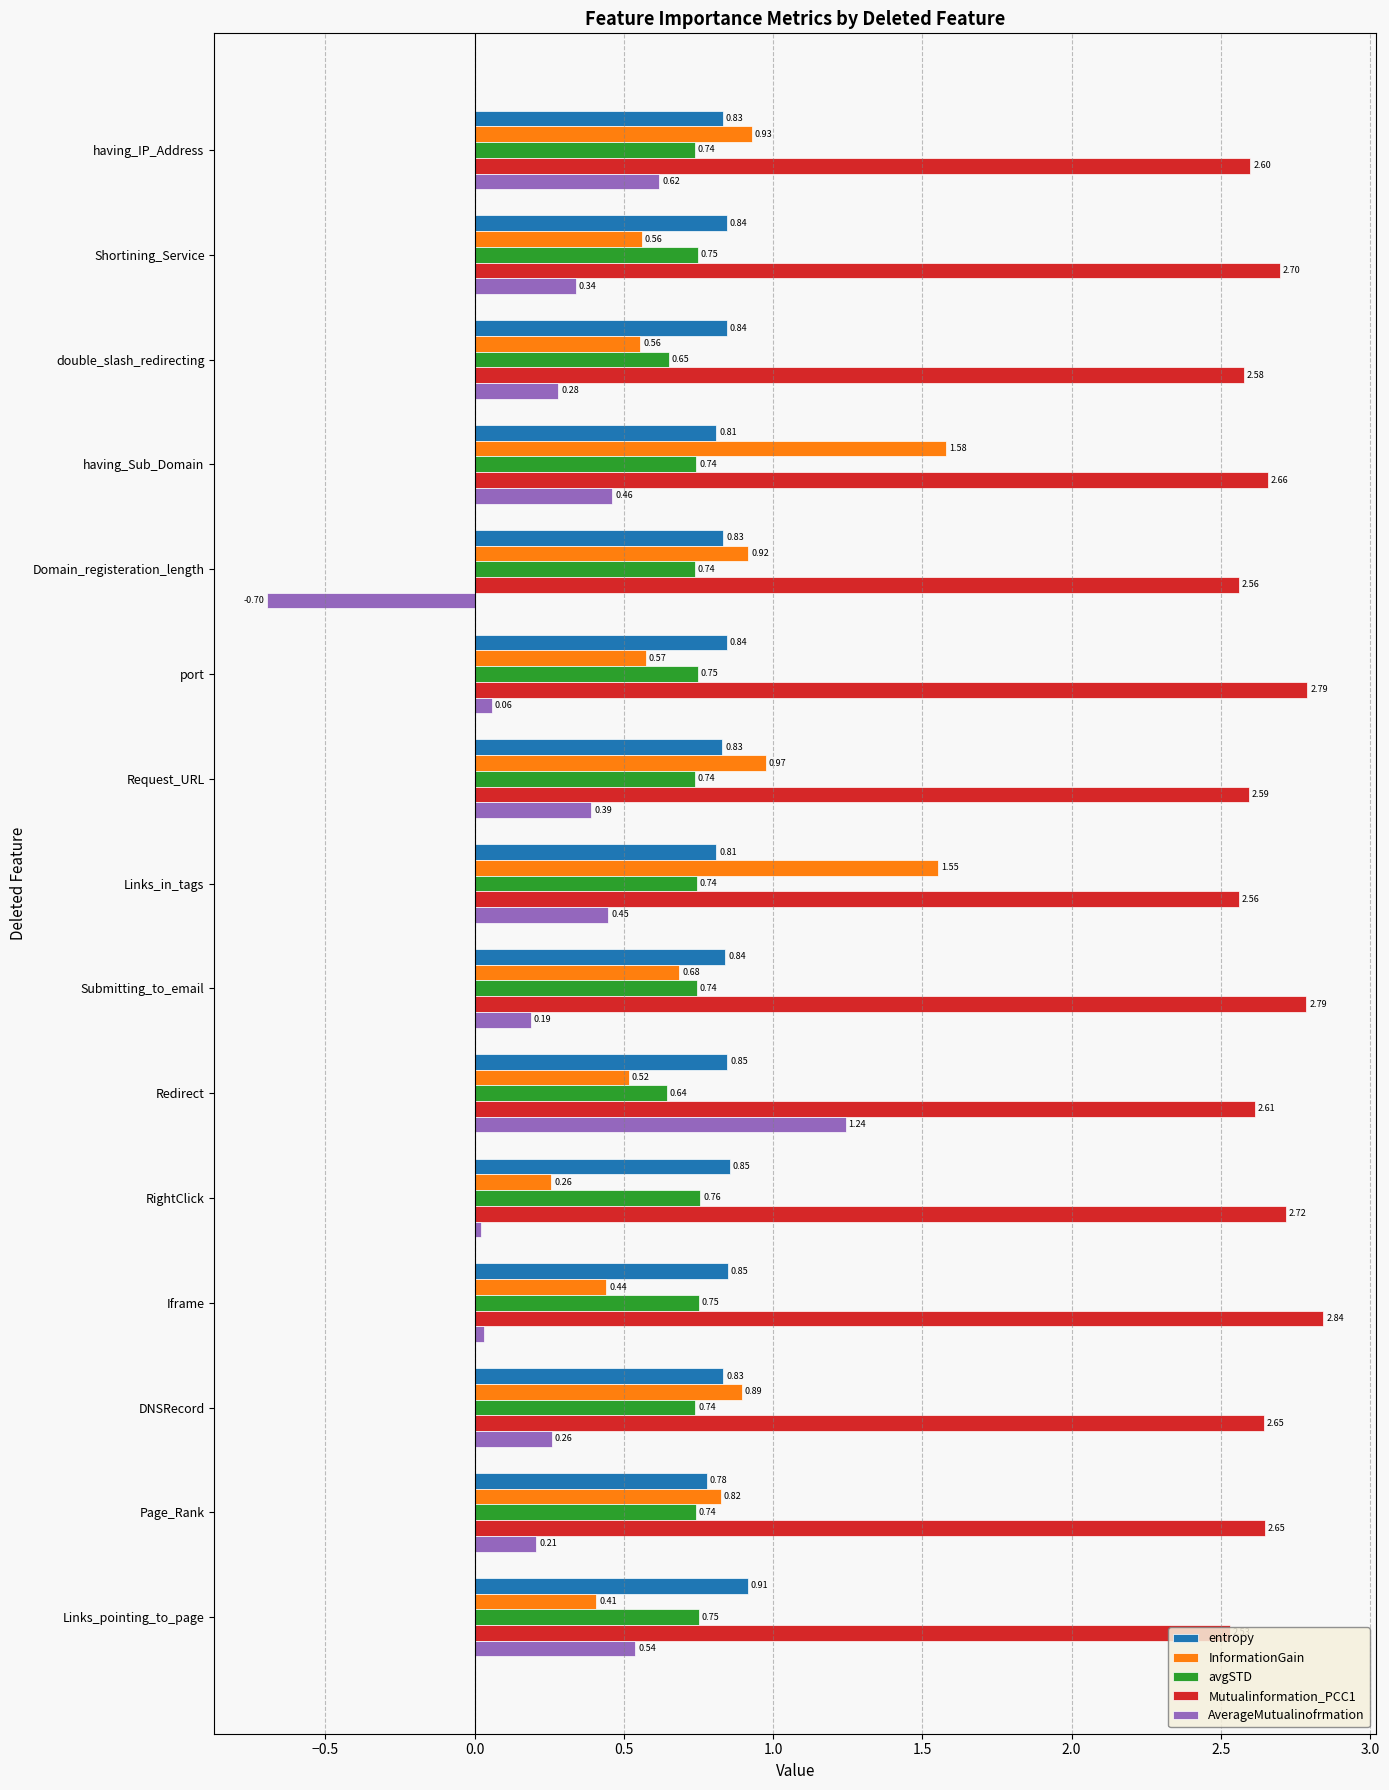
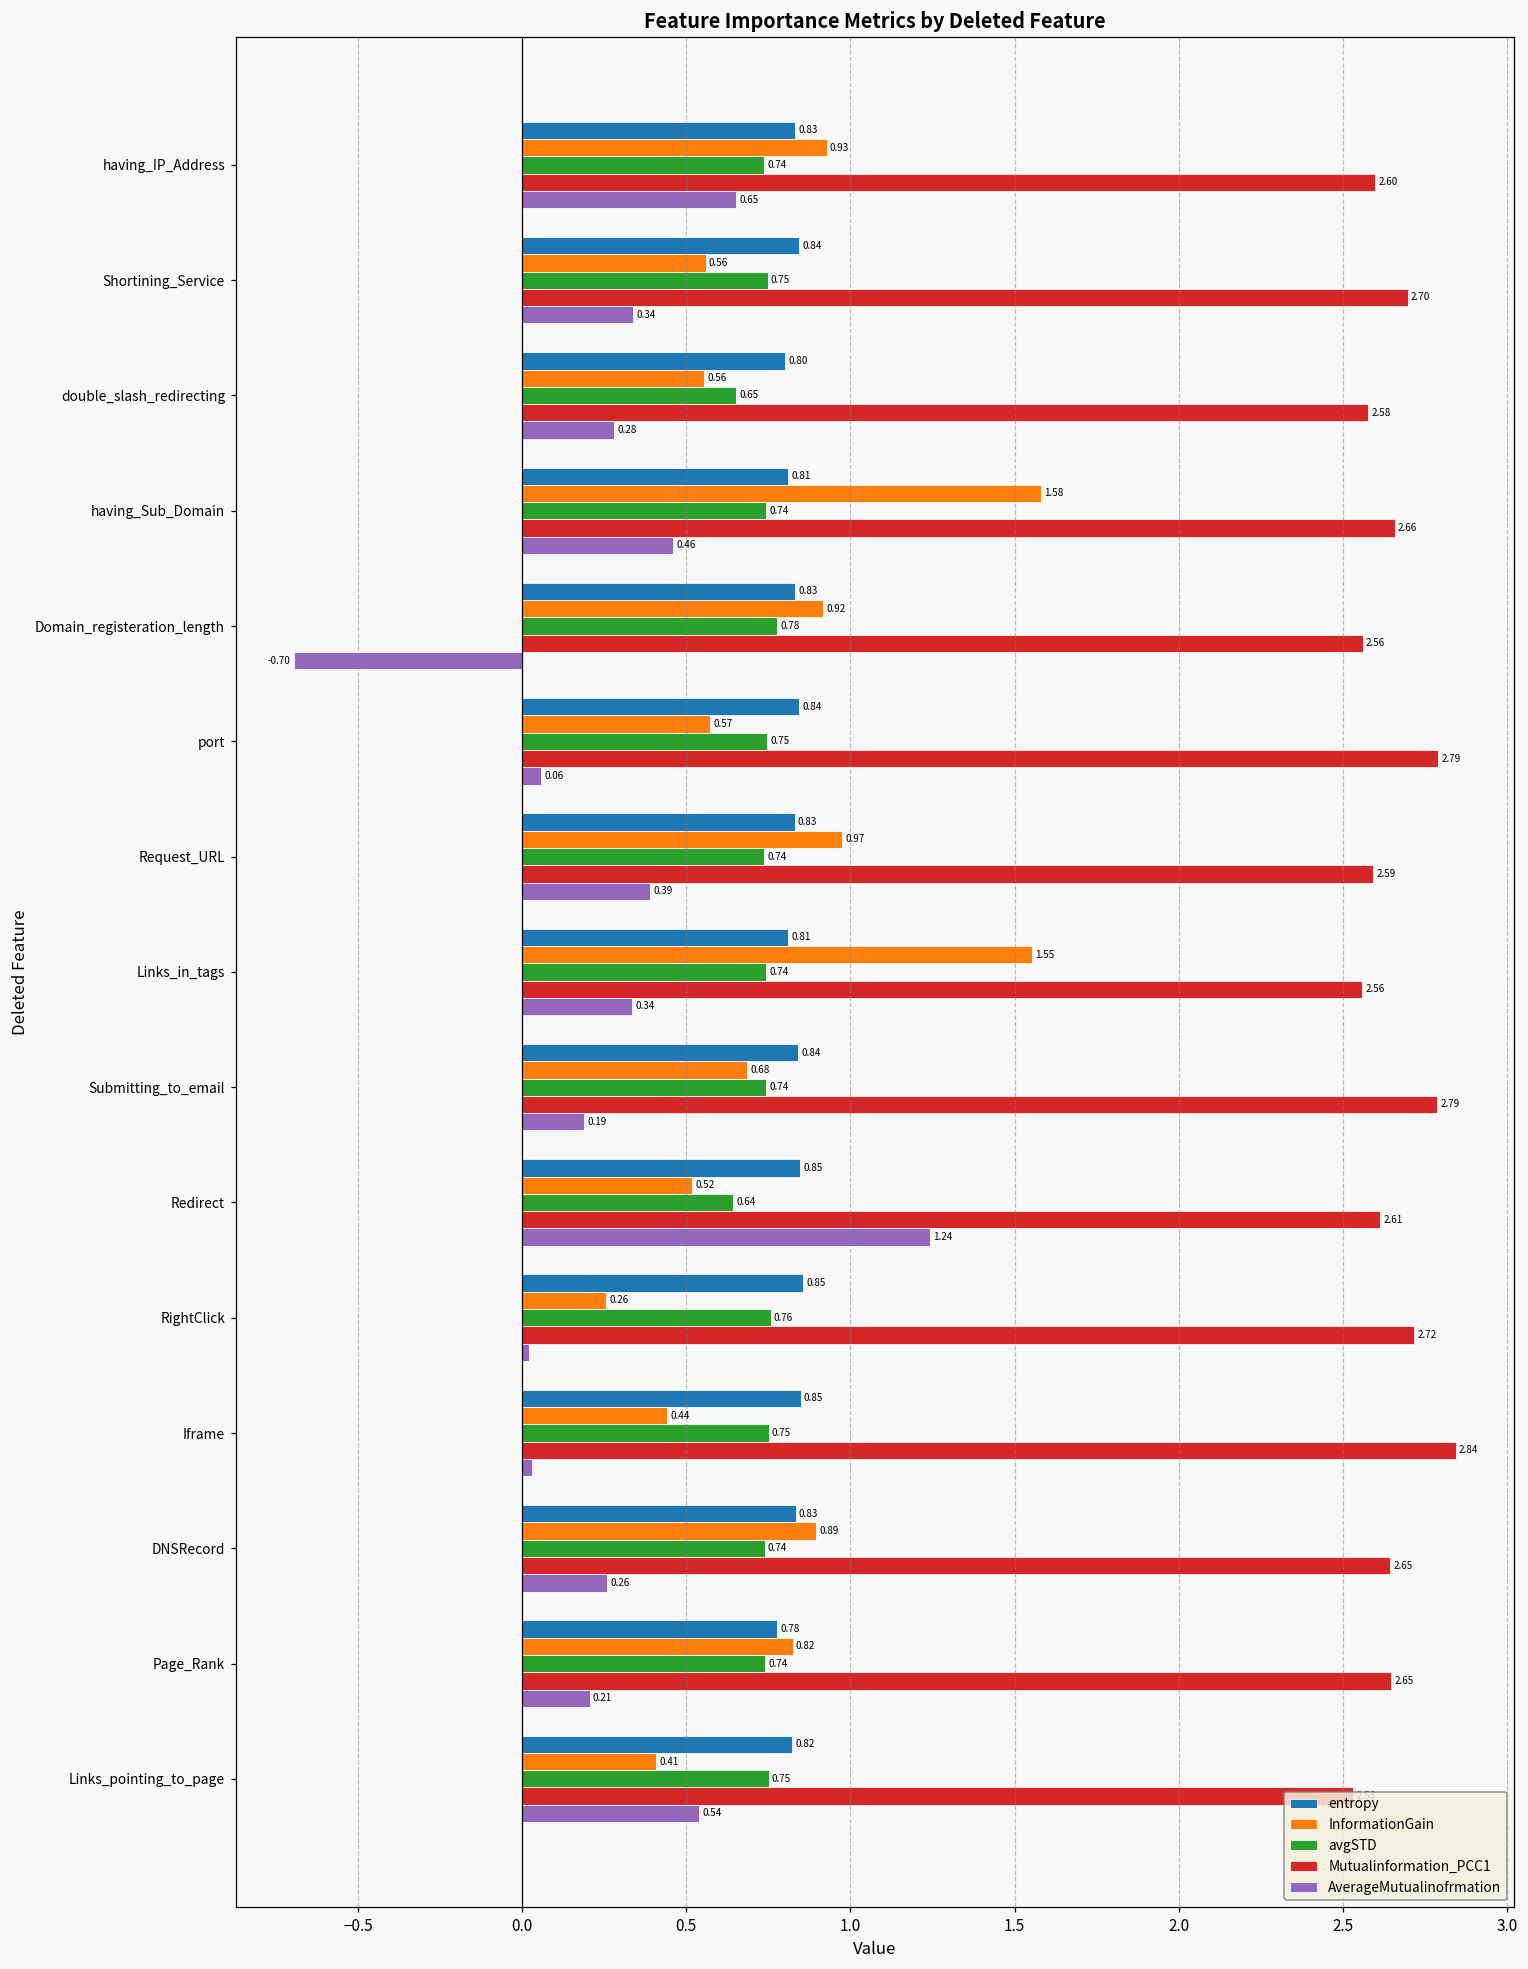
  {
    "entropy": {
      "having_IP_Address": 0.83,
      "Shortining_Service": 0.84,
-     "double_slash_redirecting": 0.84,
+     "double_slash_redirecting": 0.80,
      "having_Sub_Domain": 0.81,
      "Domain_registeration_length": 0.83,
      "port": 0.84,
      "Request_URL": 0.83,
      "Links_in_tags": 0.81,
      "Submitting_to_email": 0.84,
      "Redirect": 0.85,
      "RightClick": 0.85,
      "Iframe": 0.85,
      "DNSRecord": 0.83,
      "Page_Rank": 0.78,
-     "Links_pointing_to_page": 0.91
+     "Links_pointing_to_page": 0.82
    },
    "InformationGain": {
      "having_IP_Address": 0.93,
      "Shortining_Service": 0.56,
      "double_slash_redirecting": 0.56,
      "having_Sub_Domain": 1.58,
      "Domain_registeration_length": 0.92,
      "port": 0.57,
      "Request_URL": 0.97,
      "Links_in_tags": 1.55,
      "Submitting_to_email": 0.68,
      "Redirect": 0.52,
      "RightClick": 0.26,
      "Iframe": 0.44,
      "DNSRecord": 0.89,
      "Page_Rank": 0.82,
      "Links_pointing_to_page": 0.41
    },
    "avgSTD": {
      "having_IP_Address": 0.74,
      "Shortining_Service": 0.75,
      "double_slash_redirecting": 0.65,
      "having_Sub_Domain": 0.74,
-     "Domain_registeration_length": 0.74,
+     "Domain_registeration_length": 0.78,
      "port": 0.75,
      "Request_URL": 0.74,
      "Links_in_tags": 0.74,
      "Submitting_to_email": 0.74,
      "Redirect": 0.64,
      "RightClick": 0.76,
      "Iframe": 0.75,
      "DNSRecord": 0.74,
      "Page_Rank": 0.74,
      "Links_pointing_to_page": 0.75
    },
    "Mutualinformation_PCC1": {
      "having_IP_Address": 2.60,
      "Shortining_Service": 2.70,
      "double_slash_redirecting": 2.58,
      "having_Sub_Domain": 2.66,
      "Domain_registeration_length": 2.56,
      "port": 2.79,
      "Request_URL": 2.59,
      "Links_in_tags": 2.56,
      "Submitting_to_email": 2.79,
      "Redirect": 2.61,
      "RightClick": 2.72,
      "Iframe": 2.84,
      "DNSRecord": 2.65,
      "Page_Rank": 2.65
    },
    "AverageMutualinofrmation": {
-     "having_IP_Address": 0.62,
+     "having_IP_Address": 0.65,
      "Shortining_Service": 0.34,
      "double_slash_redirecting": 0.28,
      "having_Sub_Domain": 0.46,
      "Domain_registeration_length": -0.70,
      "port": 0.06,
      "Request_URL": 0.39,
-     "Links_in_tags": 0.45,
+     "Links_in_tags": 0.34,
      "Submitting_to_email": 0.19,
      "Redirect": 1.24,
      "DNSRecord": 0.26,
      "Page_Rank": 0.21,
      "Links_pointing_to_page": 0.54
    }
  }
